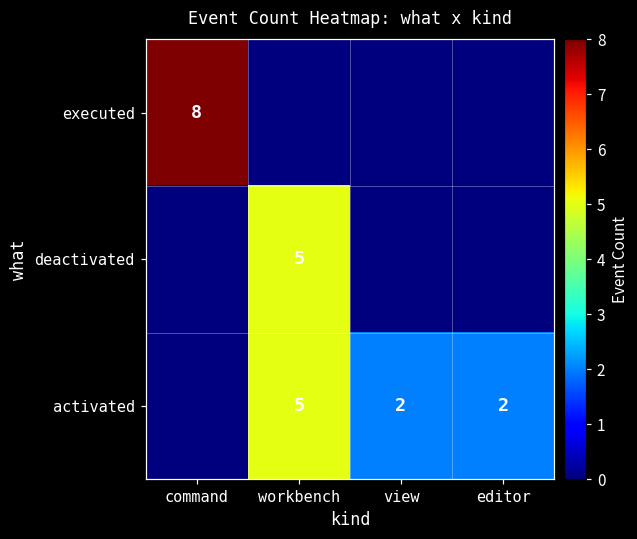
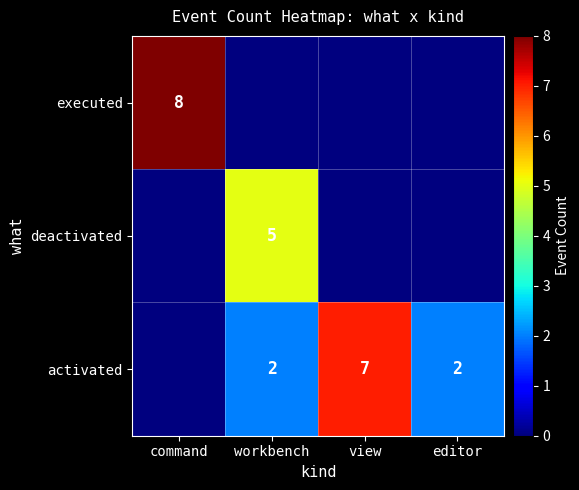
  {
    "executed": {
      "command": 8
    },
    "deactivated": {
      "workbench": 5
    },
    "activated": {
-     "workbench": 5,
-     "view": 2,
+     "workbench": 2,
+     "view": 7,
      "editor": 2
    }
  }
